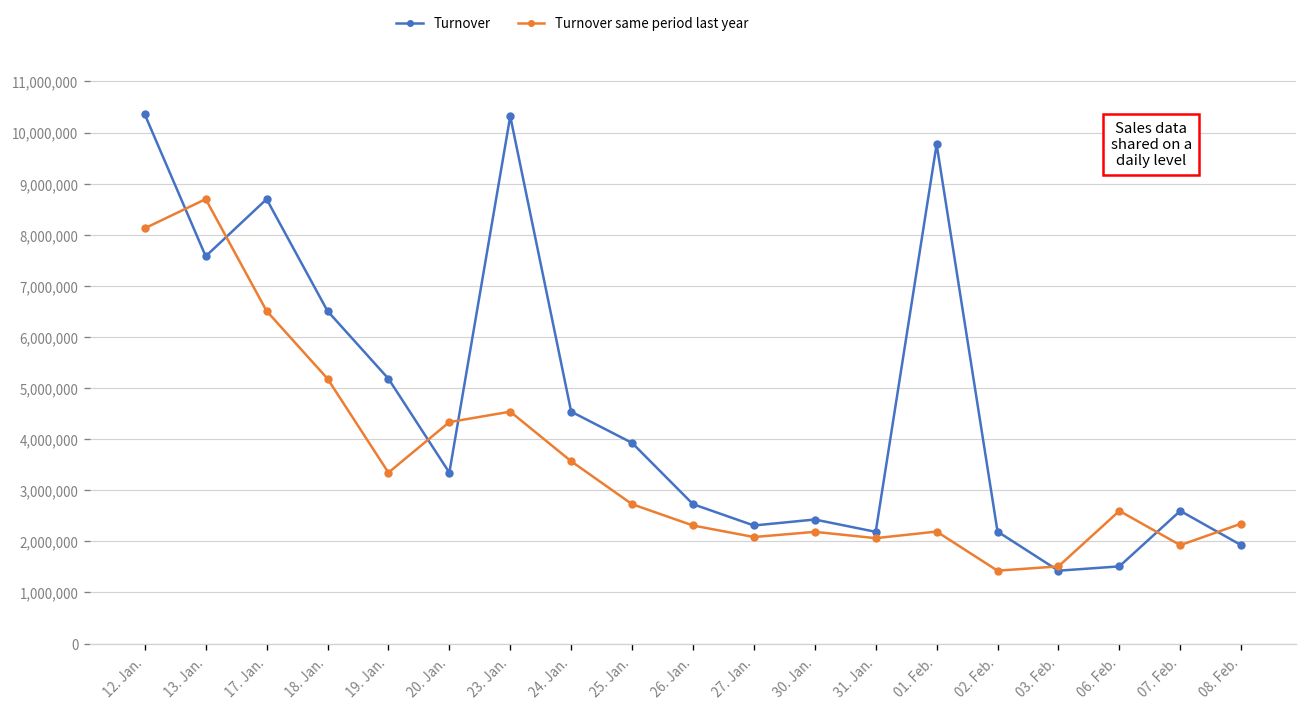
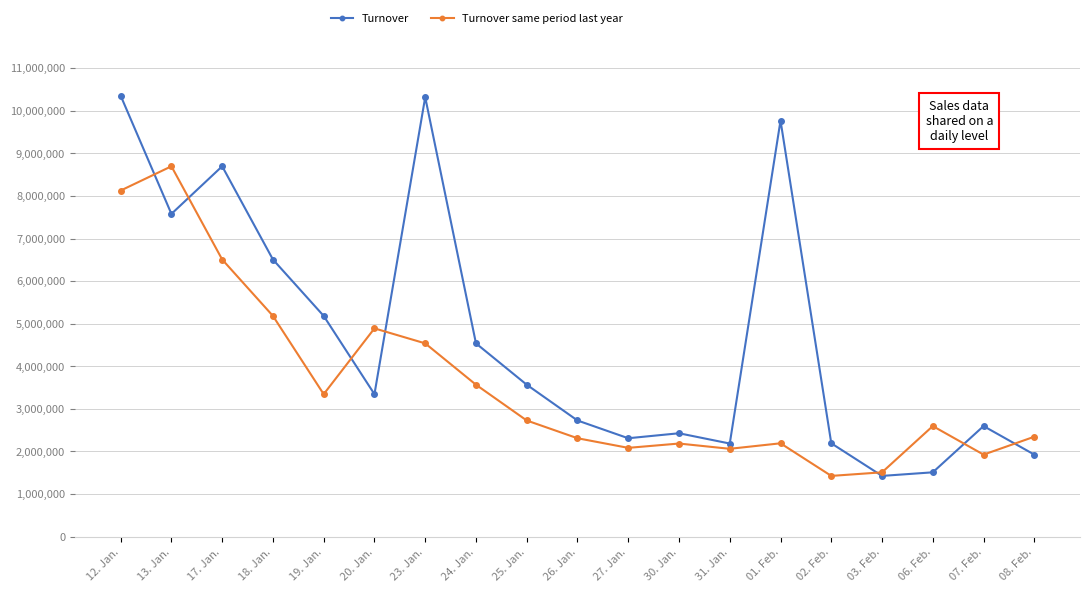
  {
    "Turnover": {
      "12. Jan.": "10,400,000",
      "13. Jan.": "7,600,000",
      "17. Jan.": "8,700,000",
      "18. Jan.": "6,500,000",
      "19. Jan.": "5,200,000",
      "20. Jan.": "3,300,000",
      "23. Jan.": "10,300,000",
      "24. Jan.": "4,500,000",
-     "25. Jan.": "3,900,000",
+     "25. Jan.": "3,600,000",
      "26. Jan.": "2,700,000",
      "27. Jan.": "2,300,000",
      "30. Jan.": "2,400,000",
      "31. Jan.": "2,200,000",
      "01. Feb.": "9,800,000",
      "02. Feb.": "2,200,000",
      "03. Feb.": "1,400,000",
      "06. Feb.": "1,500,000",
      "07. Feb.": "2,600,000",
      "08. Feb.": "1,900,000"
    },
    "Turnover same period last year": {
      "12. Jan.": "8,100,000",
      "13. Jan.": "8,700,000",
      "17. Jan.": "6,500,000",
      "18. Jan.": "5,200,000",
      "19. Jan.": "3,300,000",
-     "20. Jan.": "4,300,000",
+     "20. Jan.": "4,900,000",
      "23. Jan.": "4,500,000",
      "24. Jan.": "3,600,000",
      "25. Jan.": "2,700,000",
      "26. Jan.": "2,300,000",
      "27. Jan.": "2,100,000",
      "30. Jan.": "2,200,000",
      "31. Jan.": "2,100,000",
      "01. Feb.": "2,200,000",
      "02. Feb.": "1,400,000",
      "03. Feb.": "1,500,000",
      "06. Feb.": "2,600,000",
      "07. Feb.": "1,900,000",
      "08. Feb.": "2,300,000"
    }
  }
